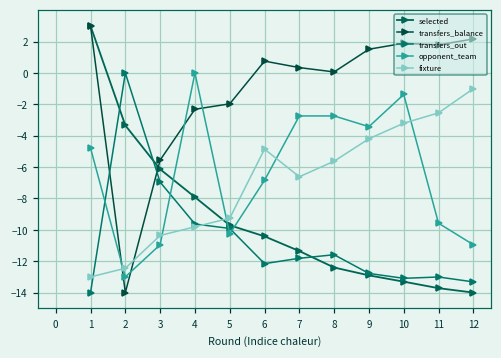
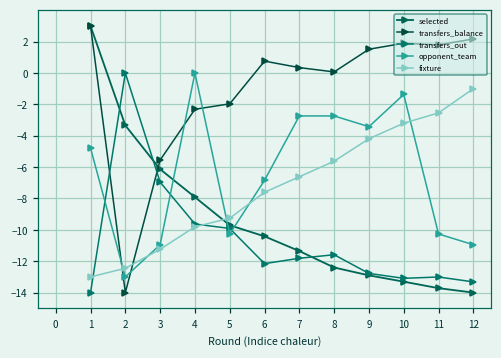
  {
    "opponent_team": {
      "1": -4.8,
      "2": -13.0,
      "3": -10.9,
      "4": 0.0,
      "5": -10.3,
      "6": -6.8,
      "7": -2.7,
      "8": -2.7,
      "9": -3.4,
      "10": -1.4,
-     "11": -9.6,
+     "11": -10.3,
      "12": -10.9
    },
    "fixture": {
      "1": -13.0,
      "2": -12.4,
-     "3": -10.4,
+     "3": -11.2,
      "4": -9.8,
      "5": -9.3,
-     "6": -4.9,
+     "6": -7.6,
      "7": -6.6,
      "8": -5.6,
      "9": -4.2,
      "10": -3.2,
      "11": -2.5,
      "12": -1.0
    }
  }
